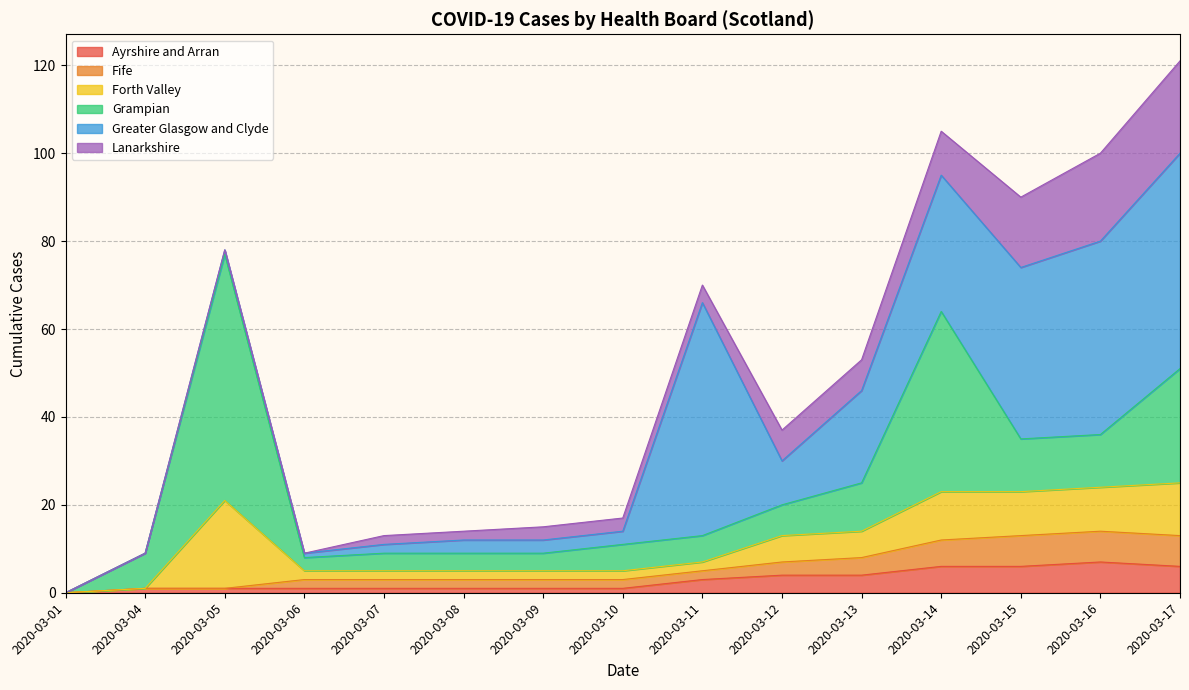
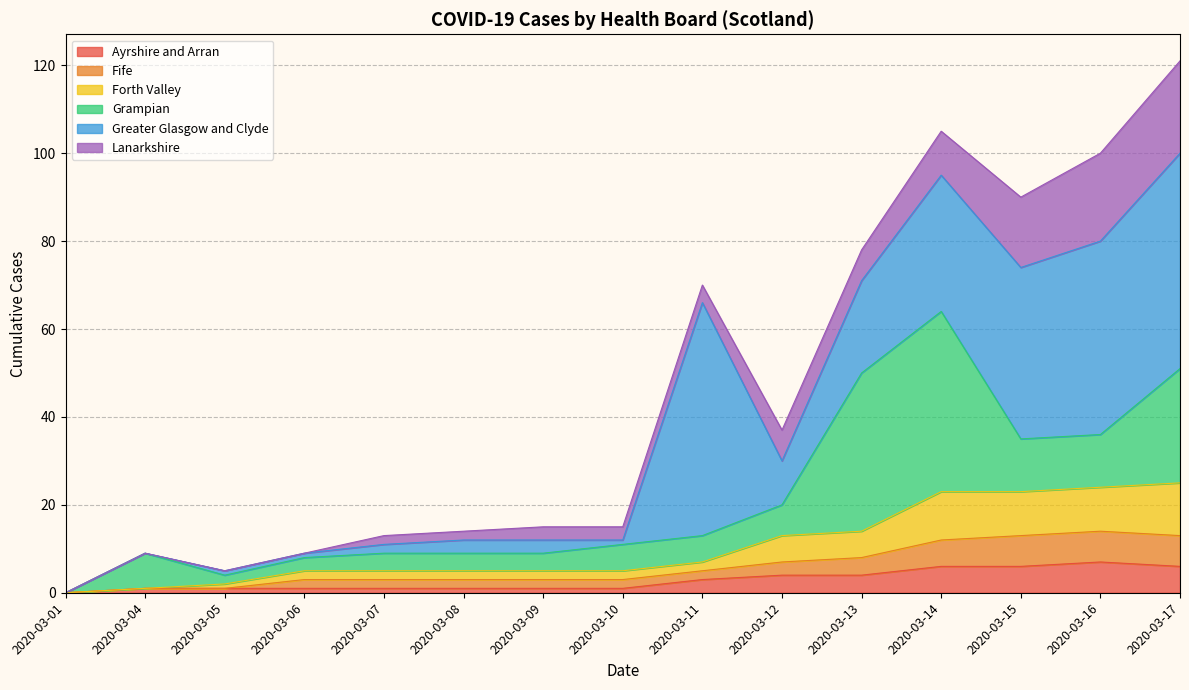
  {
    "Forth Valley": {
-     "2020-03-05": 20,
+     "2020-03-05": 1,
      "2020-03-06": 2,
      "2020-03-07": 2,
      "2020-03-08": 2,
      "2020-03-09": 2,
      "2020-03-10": 2,
      "2020-03-11": 2,
      "2020-03-12": 6,
      "2020-03-13": 6,
      "2020-03-14": 11,
      "2020-03-15": 10,
      "2020-03-16": 10,
      "2020-03-17": 12
    },
    "Grampian": {
-     "2020-03-05": 56,
+     "2020-03-05": 2,
      "2020-03-06": 3,
      "2020-03-07": 4,
      "2020-03-08": 4,
      "2020-03-09": 4,
      "2020-03-10": 6,
      "2020-03-11": 6,
      "2020-03-12": 7,
-     "2020-03-13": 11,
+     "2020-03-13": 36,
      "2020-03-14": 41,
      "2020-03-15": 12,
      "2020-03-16": 12,
      "2020-03-17": 26
    },
    "Greater Glasgow and Clyde": {
      "2020-03-07": 2,
      "2020-03-08": 3,
      "2020-03-09": 3,
-     "2020-03-10": 3,
+     "2020-03-10": 1,
      "2020-03-11": 53,
      "2020-03-12": 10,
      "2020-03-13": 21,
      "2020-03-14": 31,
      "2020-03-15": 39,
      "2020-03-16": 44,
      "2020-03-17": 49
    },
    "Lanarkshire": {
      "2020-03-07": 2,
      "2020-03-08": 2,
      "2020-03-09": 3,
      "2020-03-10": 3,
      "2020-03-11": 4,
      "2020-03-12": 7,
      "2020-03-13": 7,
      "2020-03-14": 10,
      "2020-03-15": 16,
      "2020-03-16": 20,
      "2020-03-17": 21
    }
  }
